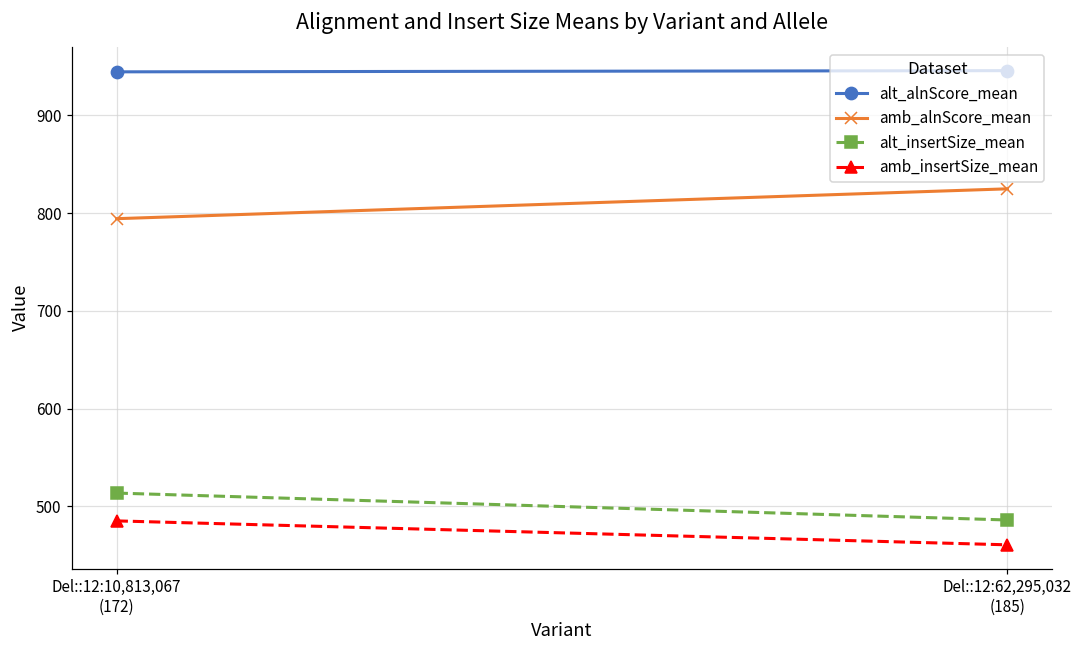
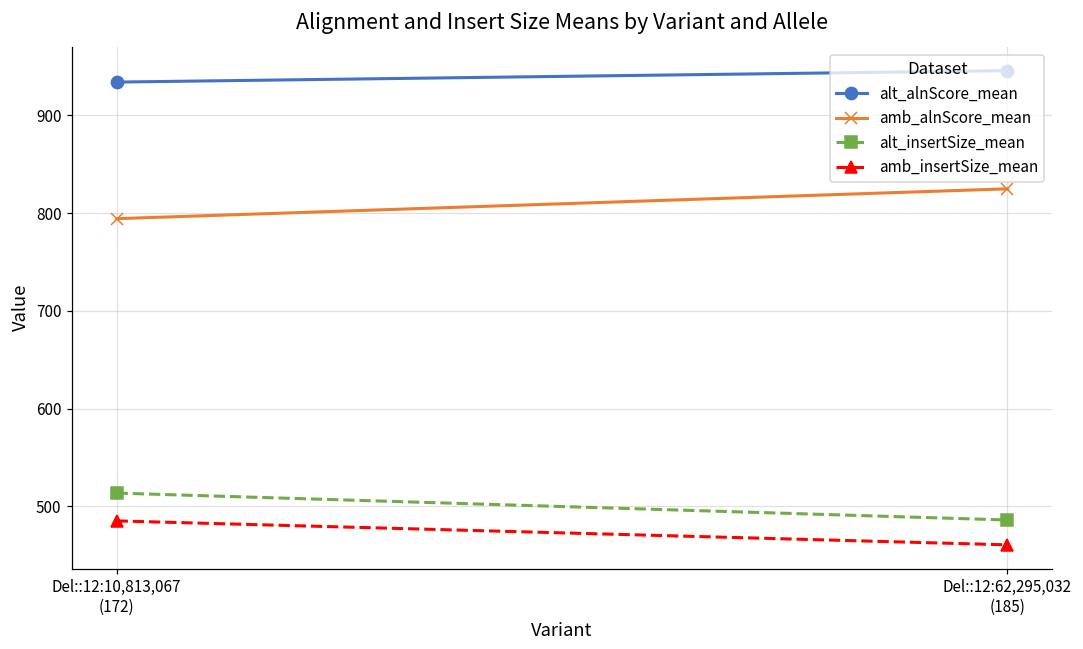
  {
    "alt_alnScore_mean": {
-     "Del::12:10,813,067 (172)": 940
+     "Del::12:10,813,067 (172)": 930
    },
    "amb_alnScore_mean": {
      "Del::12:10,813,067 (172)": 790,
      "Del::12:62,295,032 (185)": 820
    },
    "alt_insertSize_mean": {
      "Del::12:10,813,067 (172)": 510,
      "Del::12:62,295,032 (185)": 490
    },
    "amb_insertSize_mean": {
      "Del::12:10,813,067 (172)": 490,
      "Del::12:62,295,032 (185)": 460
    }
  }
